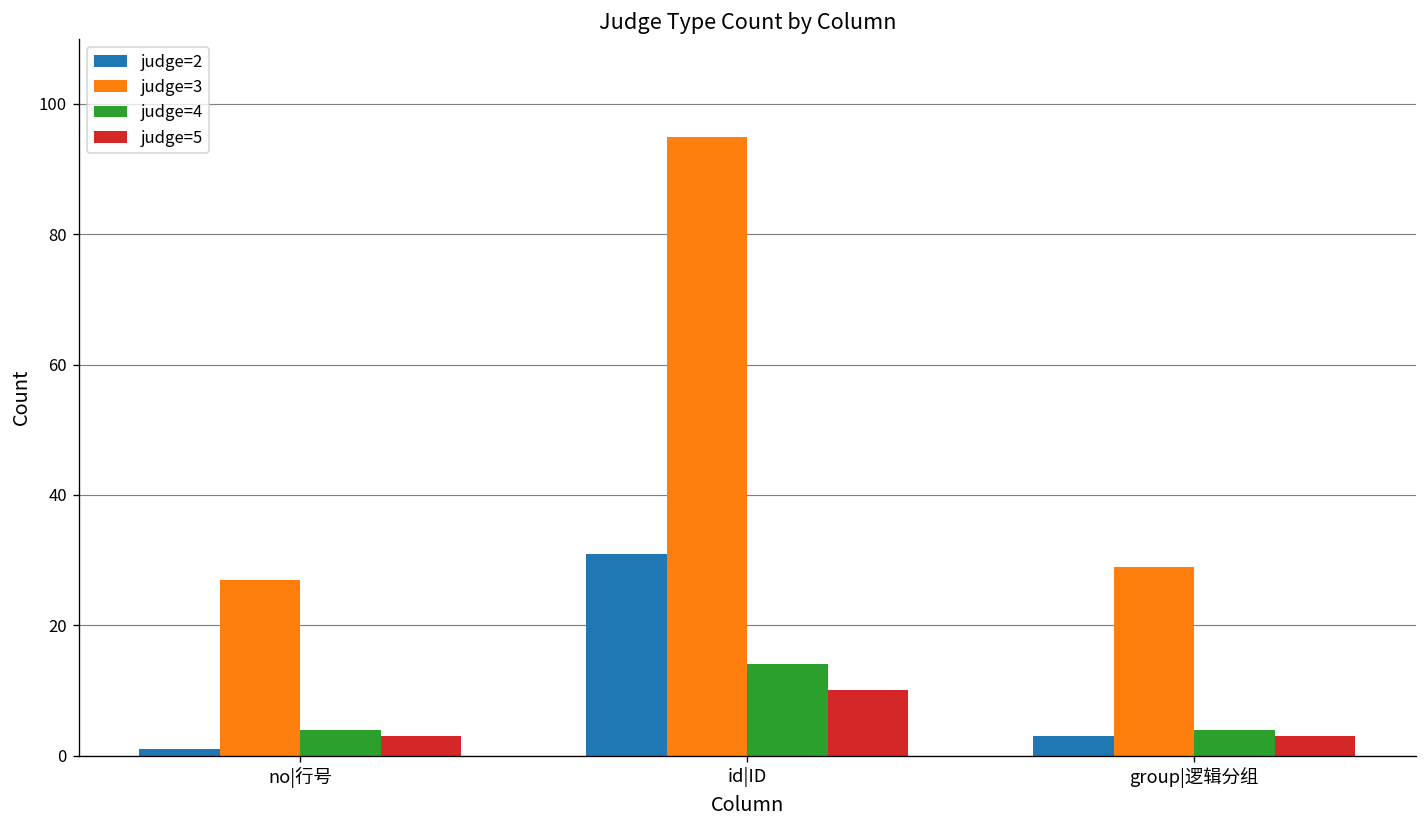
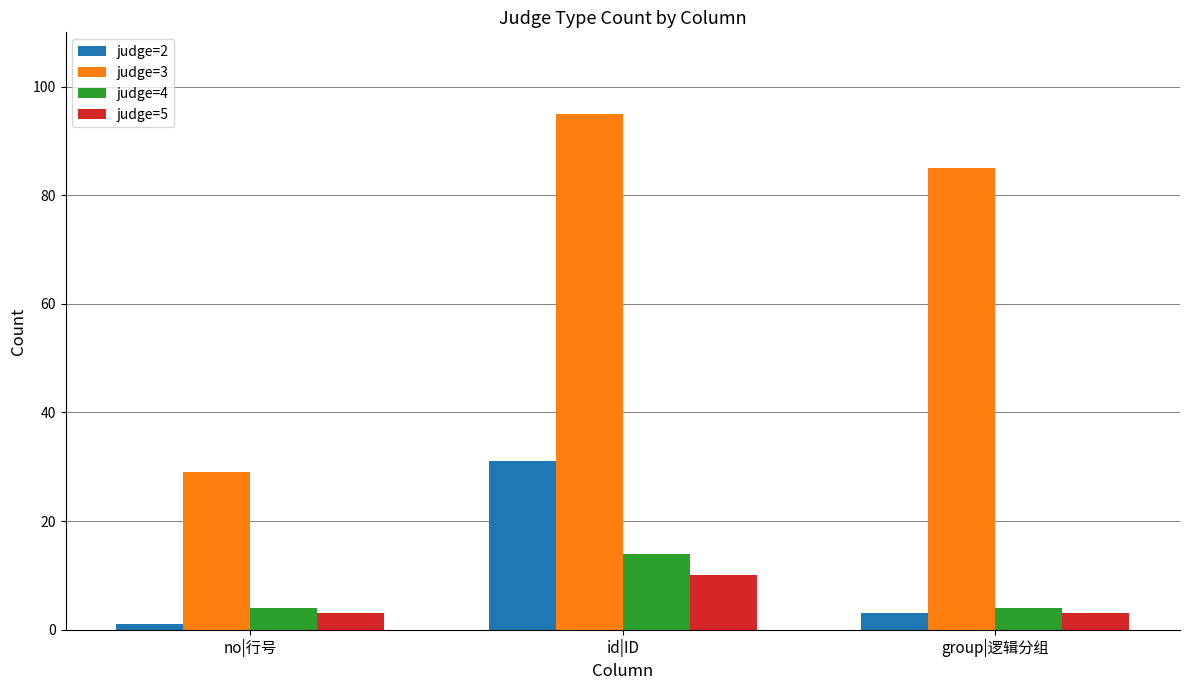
  {
    "judge=2": {
      "no|行号": 1,
      "id|ID": 31,
      "group|逻辑分组": 3
    },
    "judge=3": {
-     "no|行号": 27,
+     "no|行号": 29,
      "id|ID": 95,
-     "group|逻辑分组": 29
+     "group|逻辑分组": 85
    },
    "judge=4": {
      "no|行号": 4,
      "id|ID": 14,
      "group|逻辑分组": 4
    },
    "judge=5": {
      "no|行号": 3,
      "id|ID": 10,
      "group|逻辑分组": 3
    }
  }
